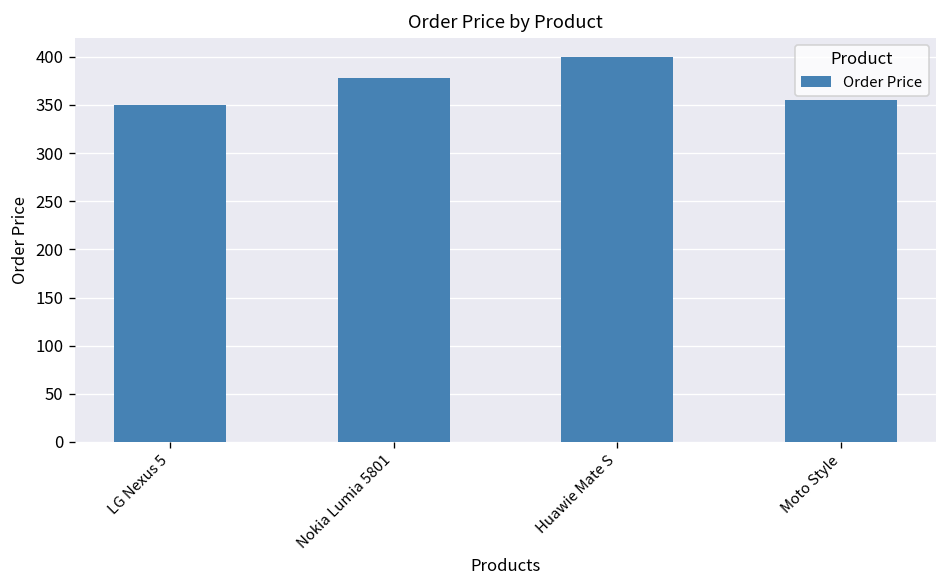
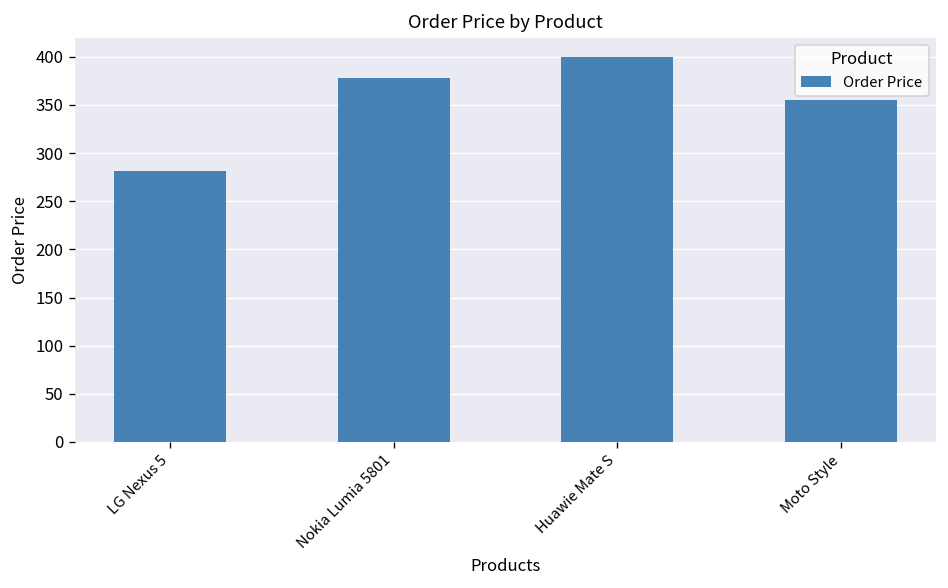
  {
-   "LG Nexus 5": 350,
+   "LG Nexus 5": 280,
    "Nokia Lumia 5801": 380,
    "Huawie Mate S": 400,
    "Moto Style": 360
  }
